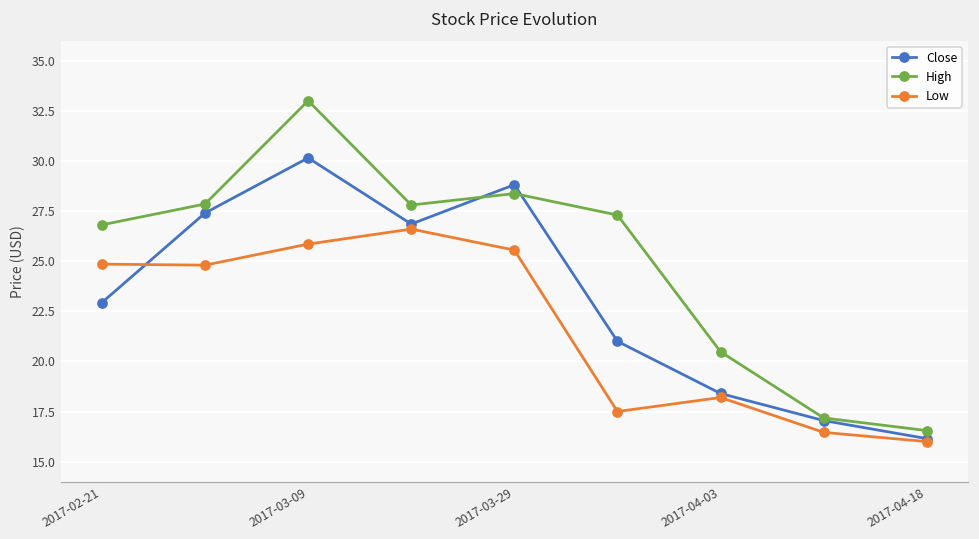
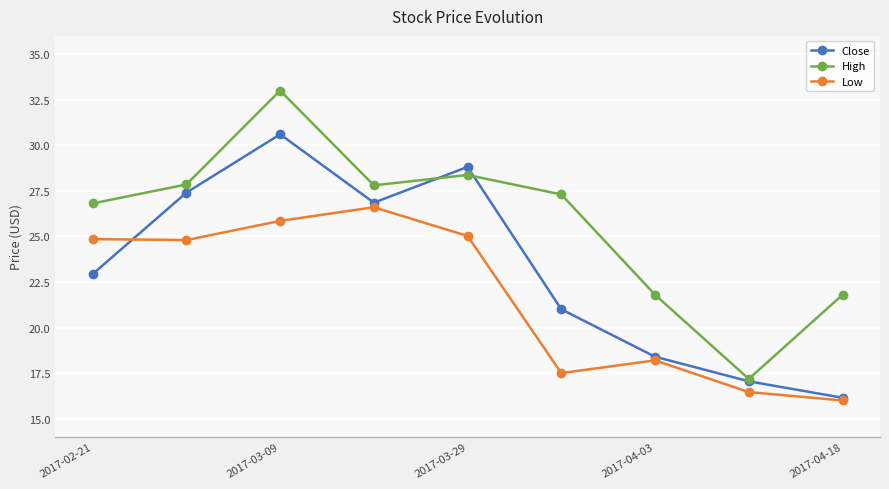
  {
    "Close": {
      "2017-02-21": 22.9,
-     "2017-03-09": 30.2,
+     "2017-03-09": 30.6,
      "2017-03-29": 28.8,
      "2017-04-03": 18.4,
      "2017-04-18": 16.2
    },
    "High": {
      "2017-02-21": 26.8,
      "2017-03-09": 33.0,
      "2017-03-29": 28.4,
-     "2017-04-03": 20.5,
-     "2017-04-18": 16.5
+     "2017-04-03": 21.8,
+     "2017-04-18": 21.8
    },
    "Low": {
      "2017-02-21": 24.9,
      "2017-03-09": 25.9,
-     "2017-03-29": 25.5,
+     "2017-03-29": 25.0,
      "2017-04-03": 18.2,
      "2017-04-18": 16.0
    }
  }
